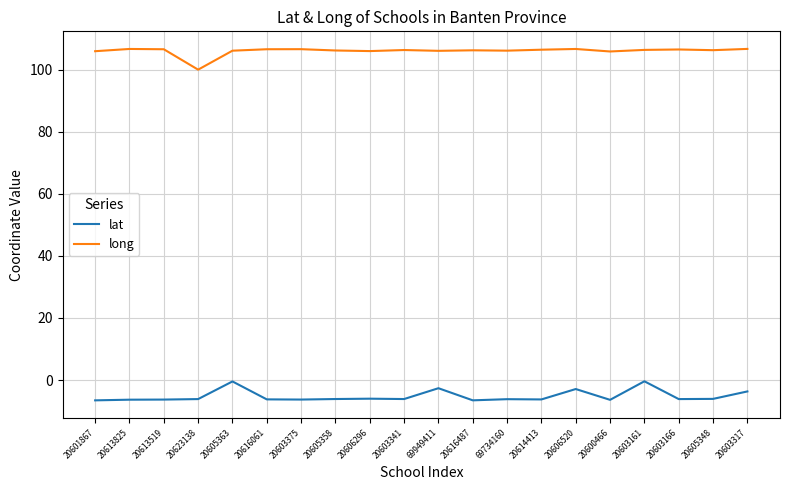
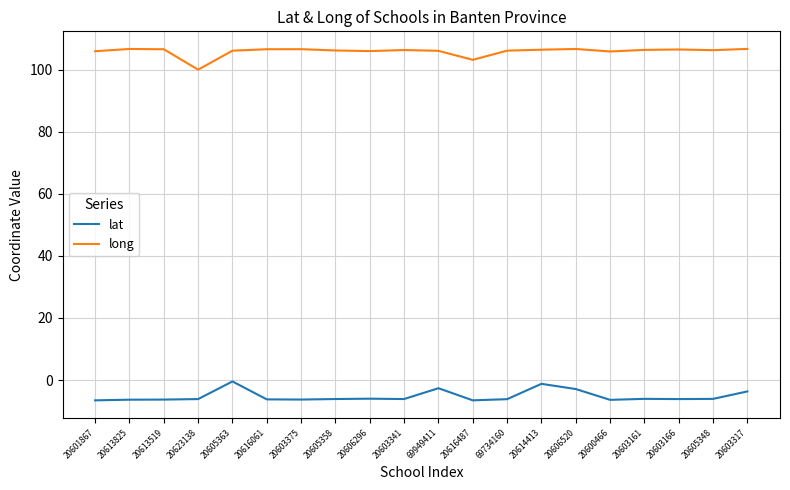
  {
    "lat": {
      "20601867": -7,
      "20613825": -6,
      "20613519": -6,
      "20623138": -6,
      "20605363": 0,
      "20616061": -6,
      "20603375": -6,
      "20605358": -6,
      "20606296": -6,
      "20603341": -6,
      "69949411": -3,
      "20616487": -7,
      "69734160": -6,
-     "20614413": -6,
+     "20614413": -1,
      "20606520": -3,
      "20600466": -6,
-     "20603161": 0,
+     "20603161": -6,
      "20603166": -6,
      "20605348": -6,
      "20603317": -4
    },
    "long": {
      "20601867": 106,
      "20613825": 107,
      "20613519": 107,
      "20623138": 100,
      "20605363": 106,
      "20616061": 107,
      "20603375": 107,
      "20605358": 106,
      "20606296": 106,
      "20603341": 106,
      "69949411": 106,
-     "20616487": 106,
+     "20616487": 103,
      "69734160": 106,
      "20614413": 106,
      "20606520": 107,
      "20600466": 106,
      "20603161": 106,
      "20603166": 107,
      "20605348": 106,
      "20603317": 107
    }
  }
